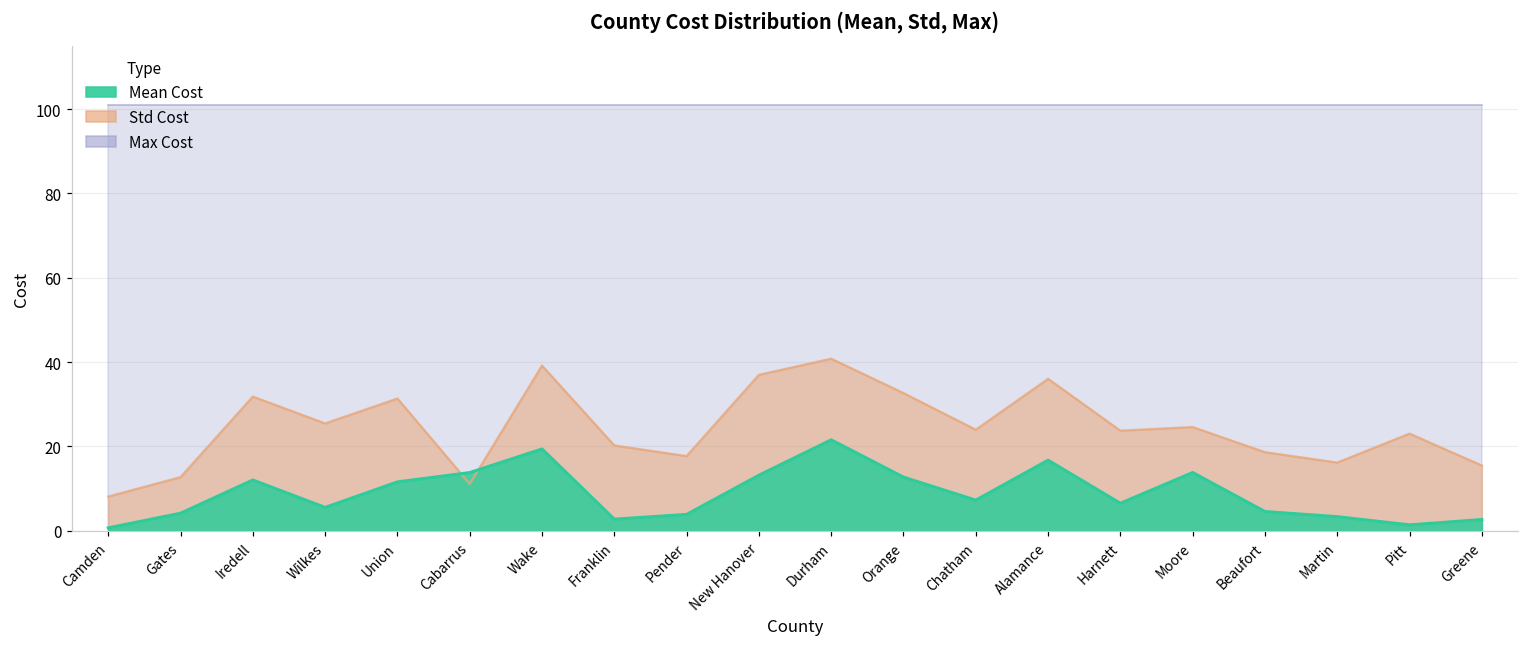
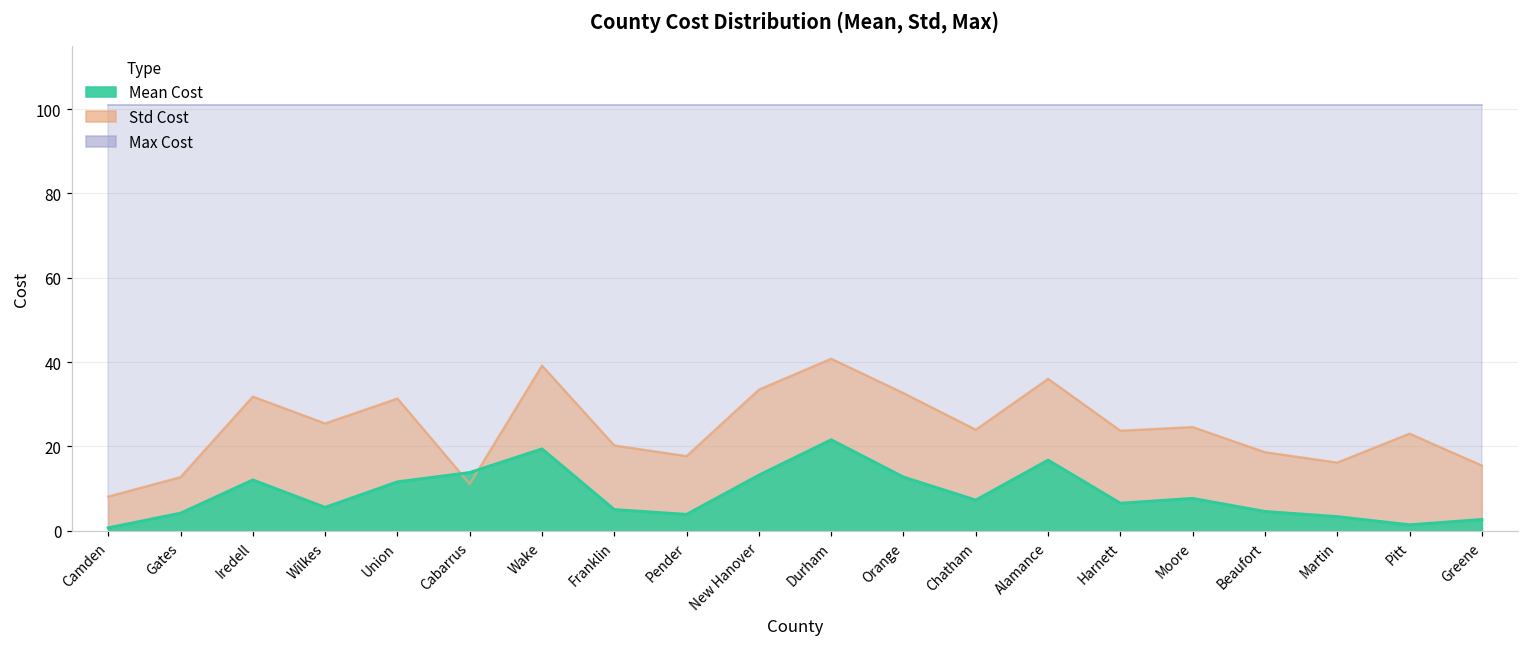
  {
    "Max Cost": {
      "Camden": 101,
      "Gates": 101,
      "Iredell": 101,
      "Wilkes": 101,
      "Union": 101,
      "Cabarrus": 101,
      "Wake": 101,
      "Franklin": 101,
      "Pender": 101,
      "New Hanover": 101,
      "Durham": 101,
      "Orange": 101,
      "Chatham": 101,
      "Alamance": 101,
      "Harnett": 101,
      "Moore": 101,
      "Beaufort": 101,
      "Martin": 101,
      "Pitt": 101,
      "Greene": 101
    },
    "Std Cost": {
      "Camden": 8,
      "Gates": 13,
      "Iredell": 32,
      "Wilkes": 25,
      "Union": 31,
      "Cabarrus": 11,
      "Wake": 39,
      "Franklin": 20,
      "Pender": 18,
-     "New Hanover": 37,
+     "New Hanover": 33,
      "Durham": 41,
      "Orange": 33,
      "Chatham": 24,
      "Alamance": 36,
      "Harnett": 24,
      "Moore": 25,
      "Beaufort": 19,
      "Martin": 16,
      "Pitt": 23,
      "Greene": 15
    },
    "Mean Cost": {
      "Camden": 1,
      "Gates": 4,
      "Iredell": 12,
      "Wilkes": 6,
      "Union": 12,
      "Cabarrus": 14,
      "Wake": 19,
-     "Franklin": 3,
+     "Franklin": 5,
      "Pender": 4,
      "New Hanover": 13,
      "Durham": 22,
      "Orange": 13,
      "Chatham": 7,
      "Alamance": 17,
      "Harnett": 6,
-     "Moore": 14,
+     "Moore": 8,
      "Beaufort": 5,
      "Martin": 3,
      "Pitt": 1,
      "Greene": 3
    }
  }
